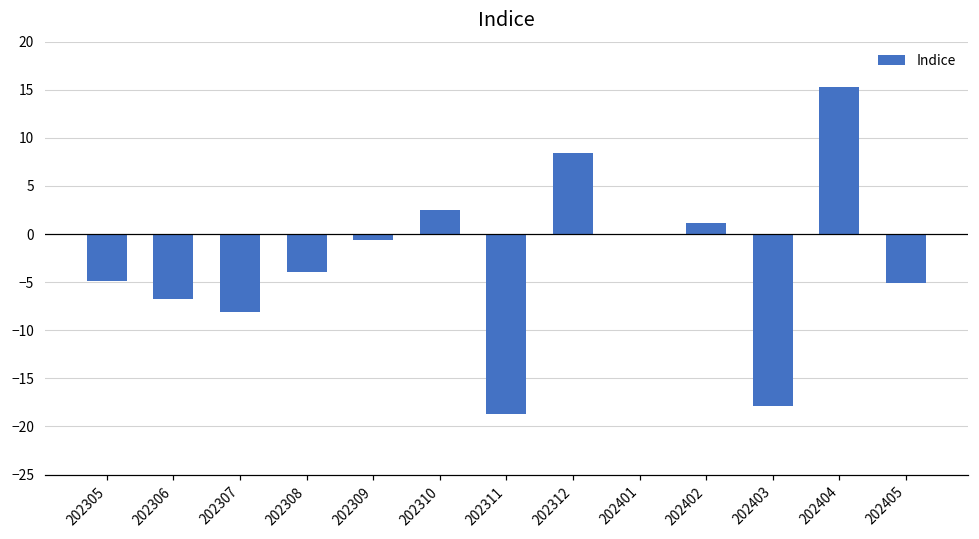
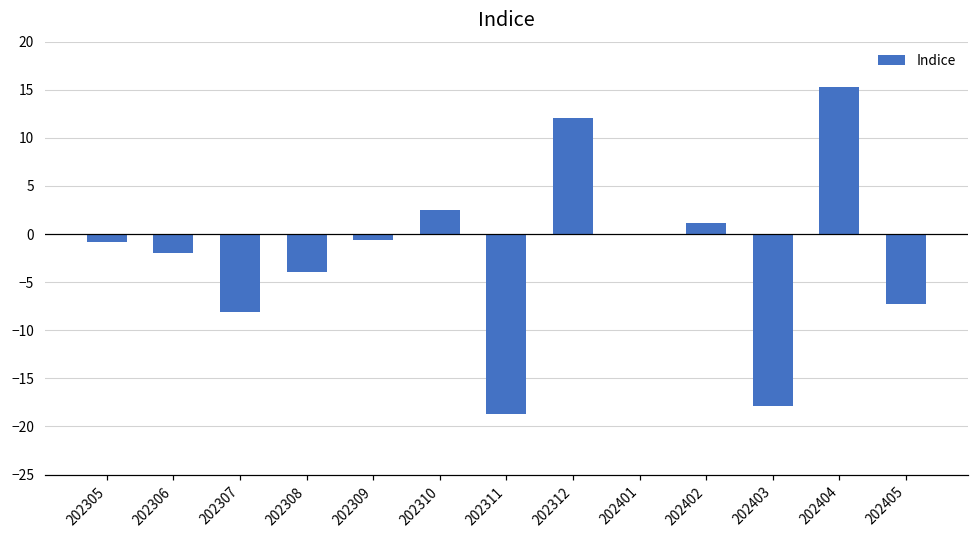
  {
-   "202305": -5,
-   "202306": -7,
+   "202305": -1,
+   "202306": -2,
    "202307": -8,
    "202308": -4,
    "202309": -1,
    "202310": 3,
    "202311": -19,
-   "202312": 8,
+   "202312": 12,
    "202401": 0,
    "202402": 1,
    "202403": -18,
    "202404": 15,
-   "202405": -5
+   "202405": -7
  }
